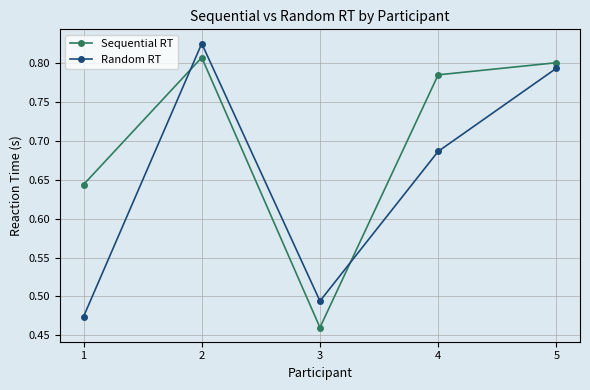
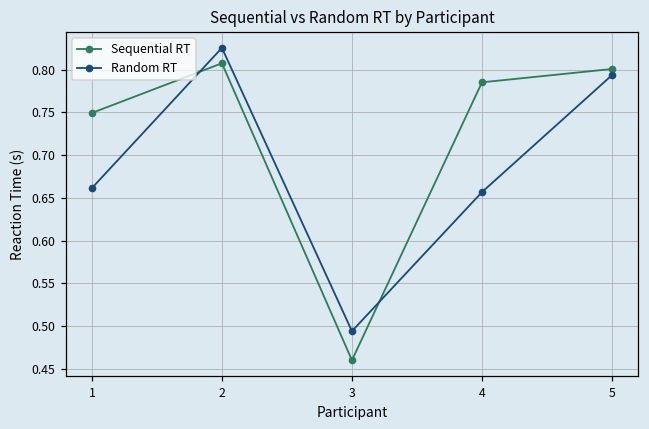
  {
    "Sequential RT": {
-     "1": 0.64,
+     "1": 0.75,
      "2": 0.81,
      "3": 0.46,
      "4": 0.79,
      "5": 0.80
    },
    "Random RT": {
-     "1": 0.47,
+     "1": 0.66,
      "2": 0.83,
      "3": 0.49,
-     "4": 0.69,
+     "4": 0.66,
      "5": 0.79
    }
  }
